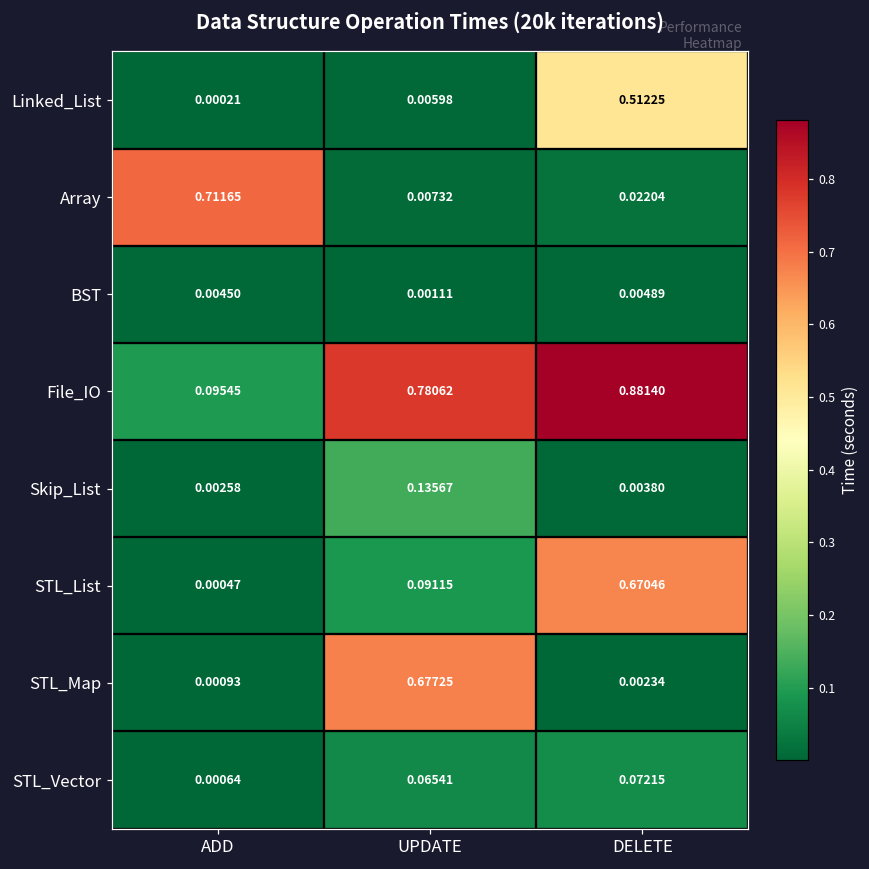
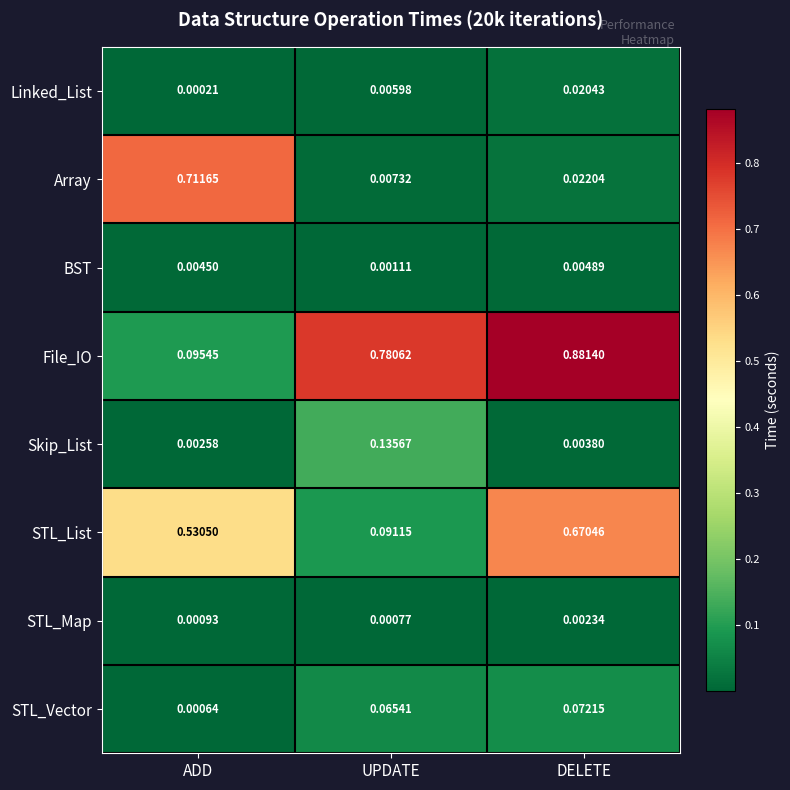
  {
    "Linked_List": {
      "ADD": 0.00021,
      "UPDATE": 0.00598,
-     "DELETE": 0.51225
+     "DELETE": 0.02043
    },
    "Array": {
      "ADD": 0.71165,
      "UPDATE": 0.00732,
      "DELETE": 0.02204
    },
    "BST": {
      "ADD": 0.00450,
      "UPDATE": 0.00111,
      "DELETE": 0.00489
    },
    "File_IO": {
      "ADD": 0.09545,
      "UPDATE": 0.78062,
      "DELETE": 0.88140
    },
    "Skip_List": {
      "ADD": 0.00258,
      "UPDATE": 0.13567,
      "DELETE": 0.00380
    },
    "STL_List": {
-     "ADD": 0.00047,
+     "ADD": 0.53050,
      "UPDATE": 0.09115,
      "DELETE": 0.67046
    },
    "STL_Map": {
      "ADD": 0.00093,
-     "UPDATE": 0.67725,
+     "UPDATE": 0.00077,
      "DELETE": 0.00234
    },
    "STL_Vector": {
      "ADD": 0.00064,
      "UPDATE": 0.06541,
      "DELETE": 0.07215
    }
  }
